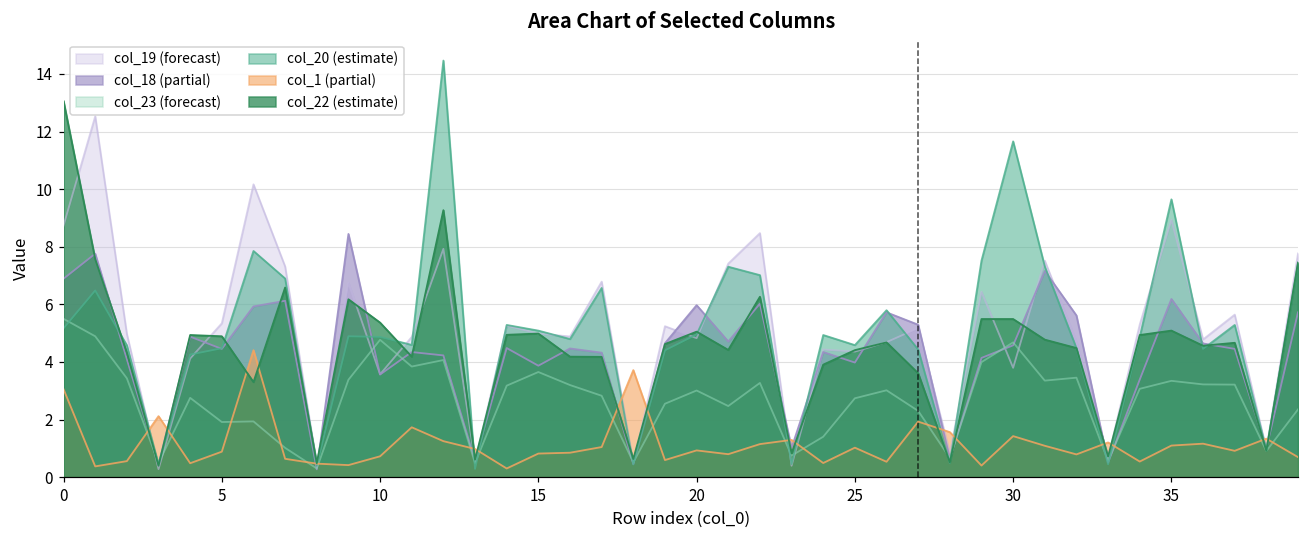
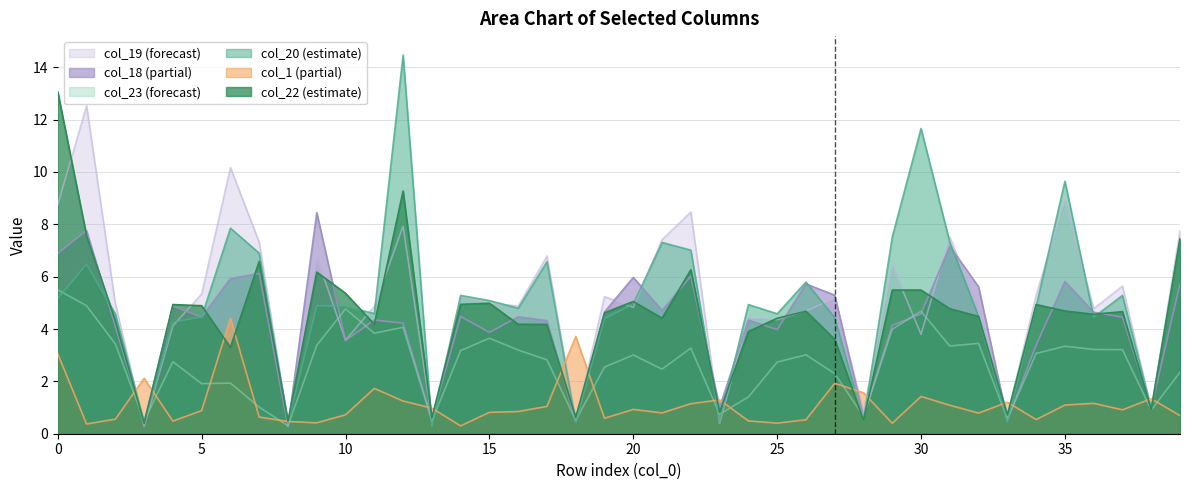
  {
    "col_18 (partial)": {
      "0": 6.9,
      "15": 3.9,
      "20": 6.0,
      "25": 4.0,
      "30": 4.6,
-     "35": 6.2
+     "35": 5.8
    },
    "col_20 (estimate)": {
      "0": 5.2,
      "10": 4.9,
      "15": 5.1,
      "25": 4.6,
      "30": 11.7,
      "35": 9.6
    },
    "col_1 (partial)": {
      "0": 3.1,
      "5": 0.9,
      "10": 0.7,
      "15": 0.8,
      "20": 0.9,
-     "25": 1.0,
+     "25": 0.4,
      "30": 1.4,
      "35": 1.1
    },
    "col_22 (estimate)": {
      "0": 13.1,
      "5": 4.9,
      "10": 5.4,
      "30": 5.5,
-     "35": 5.1
+     "35": 4.7
    }
  }
